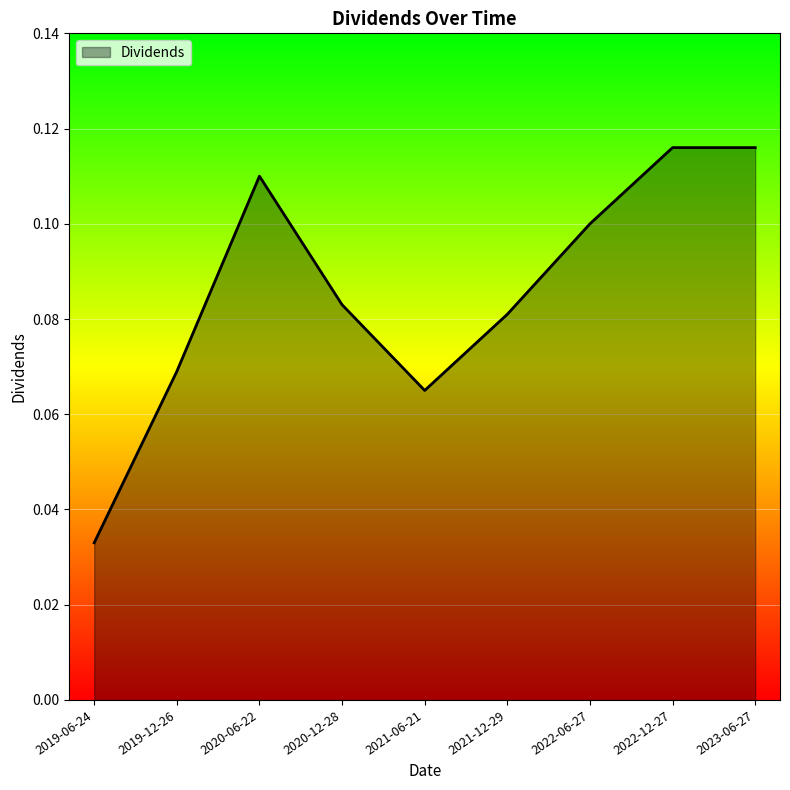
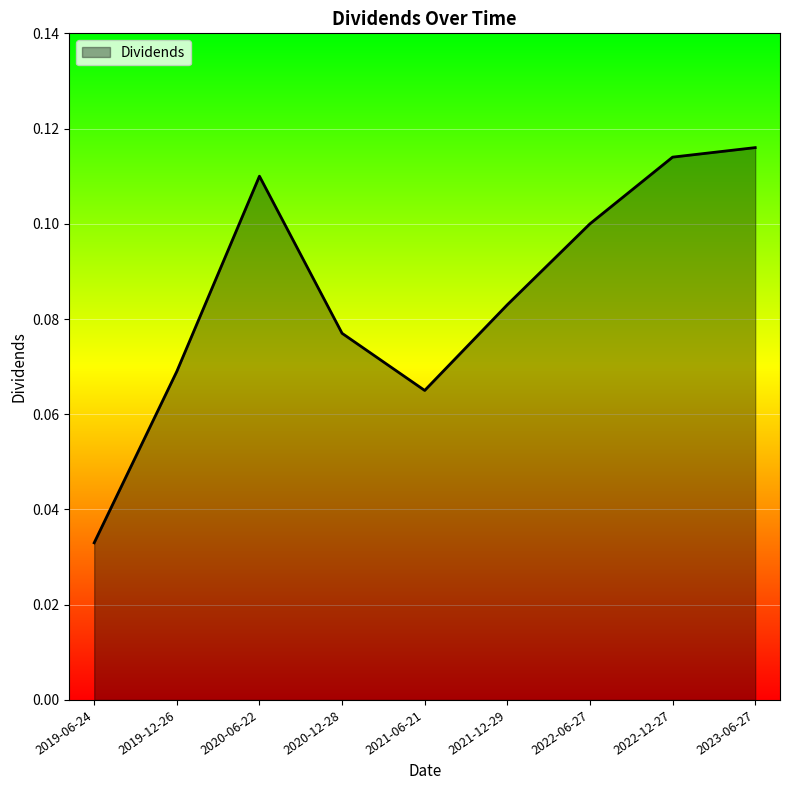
  {
    "2019-06-24": 0.033,
    "2019-12-26": 0.069,
    "2020-06-22": 0.110,
-   "2020-12-28": 0.083,
+   "2020-12-28": 0.077,
    "2021-06-21": 0.065,
-   "2021-12-29": 0.081,
+   "2021-12-29": 0.083,
    "2022-06-27": 0.100,
-   "2022-12-27": 0.116,
+   "2022-12-27": 0.114,
    "2023-06-27": 0.116
  }
